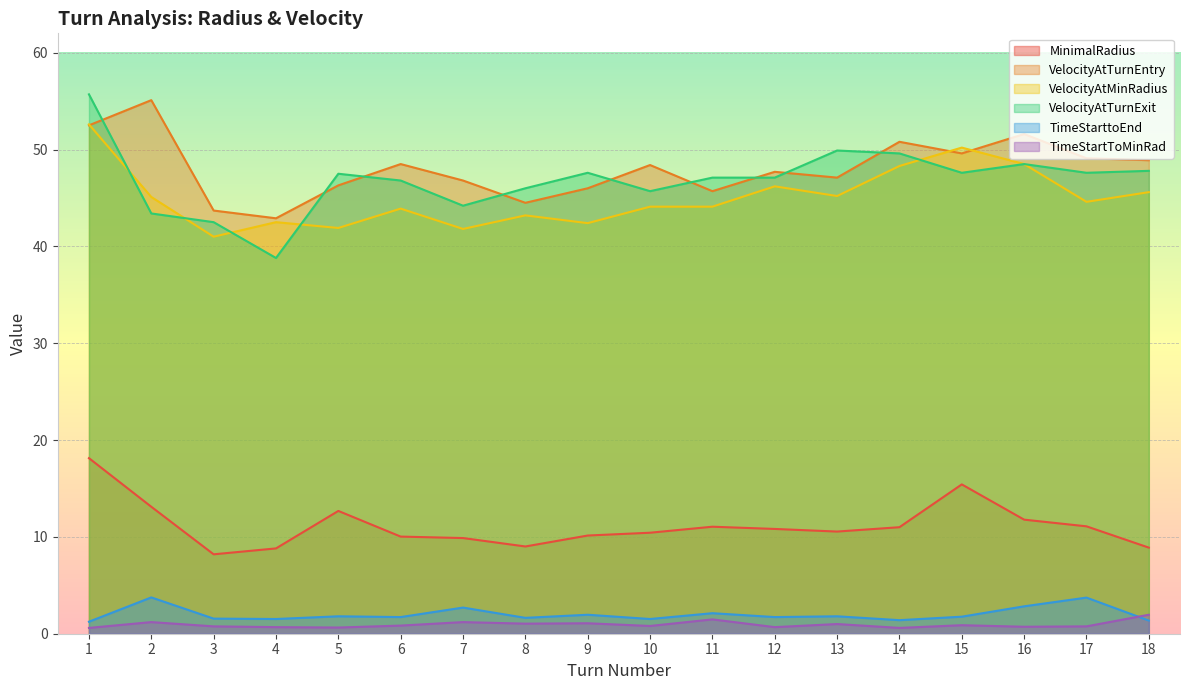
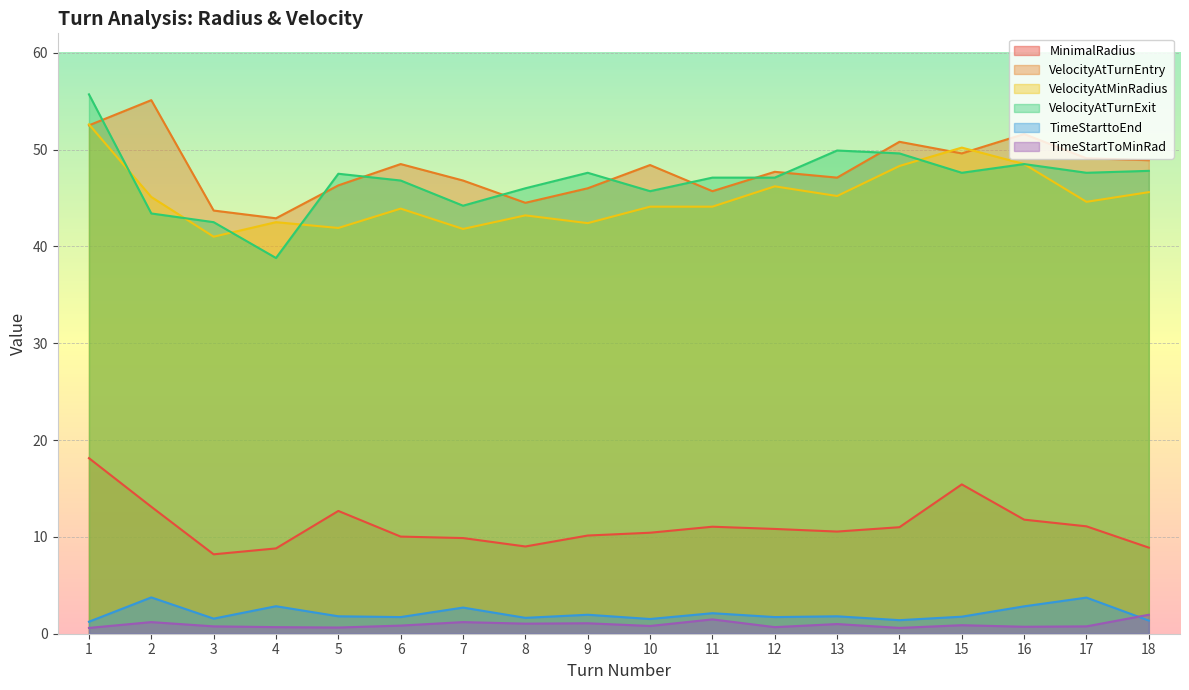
  {
    "VelocityAtTurnExit": {
      "1": 56,
      "2": 43,
      "3": 43,
      "4": 39,
      "5": 48,
      "6": 47,
      "7": 44,
      "8": 46,
      "9": 48,
      "10": 46,
      "11": 47,
      "12": 47,
      "13": 50,
      "14": 50,
      "15": 48,
      "17": 48,
      "18": 48
    },
    "TimeStarttoEnd": {
      "1": 1,
      "2": 4,
      "3": 2,
-     "4": 2,
+     "4": 3,
      "5": 2,
      "6": 2,
      "7": 3,
      "8": 2,
      "9": 2,
      "10": 2,
      "11": 2,
      "12": 2,
      "13": 2,
      "14": 1,
      "15": 2,
      "16": 3,
      "17": 4,
      "18": 1
    },
    "TimeStartToMinRad": {
      "1": 1,
      "2": 1,
      "3": 1,
      "4": 1,
      "5": 1,
      "6": 1,
      "7": 1,
      "8": 1,
      "9": 1,
      "10": 1,
      "11": 1,
      "12": 1,
      "13": 1,
      "14": 1,
      "15": 1,
      "16": 1,
      "17": 1,
      "18": 2
    }
  }
